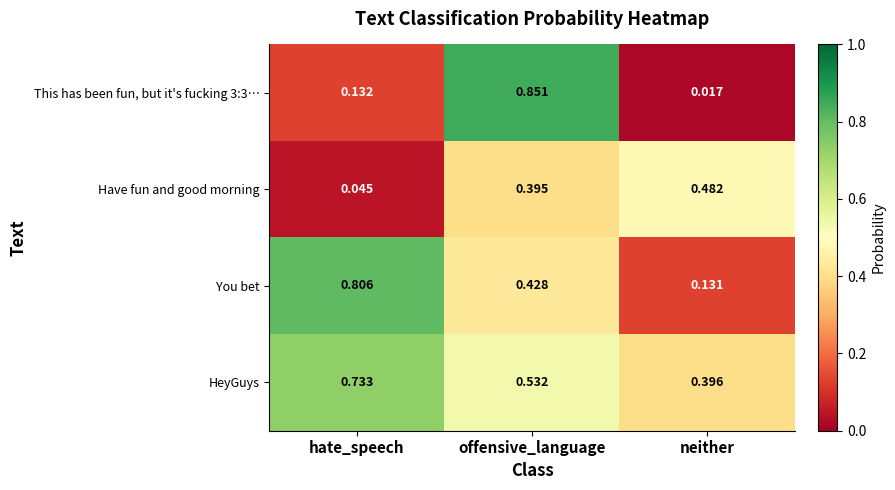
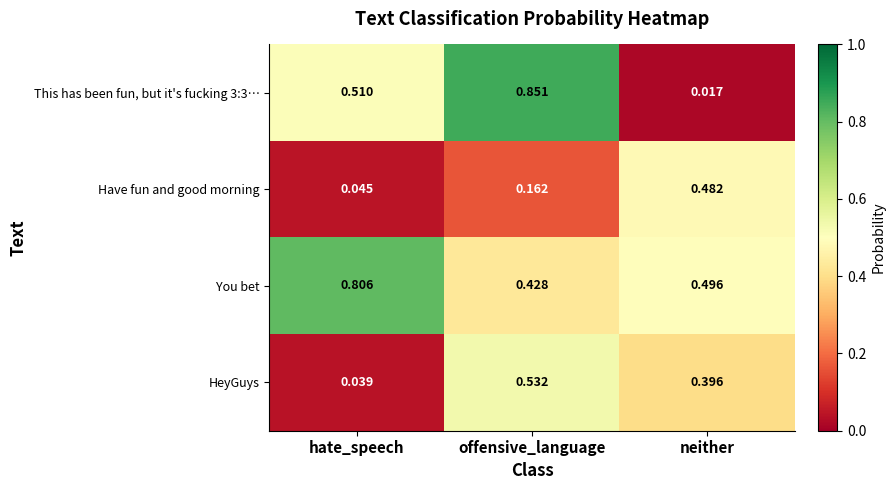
  {
    "This has been fun, but it's fucking 3:3…": {
-     "hate_speech": 0.132,
+     "hate_speech": 0.510,
      "offensive_language": 0.851,
      "neither": 0.017
    },
    "Have fun and good morning": {
      "hate_speech": 0.045,
-     "offensive_language": 0.395,
+     "offensive_language": 0.162,
      "neither": 0.482
    },
    "You bet": {
      "hate_speech": 0.806,
      "offensive_language": 0.428,
-     "neither": 0.131
+     "neither": 0.496
    },
    "HeyGuys": {
-     "hate_speech": 0.733,
+     "hate_speech": 0.039,
      "offensive_language": 0.532,
      "neither": 0.396
    }
  }
